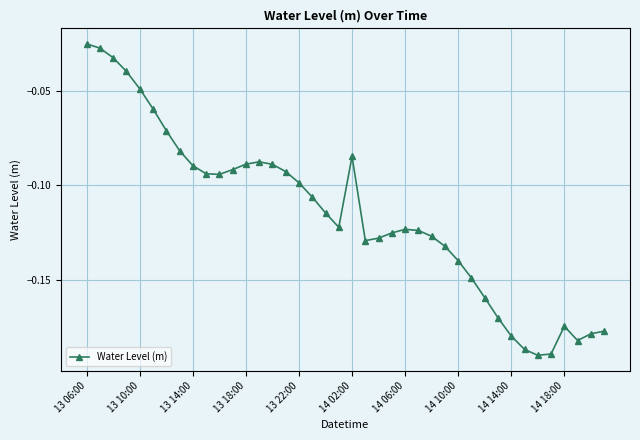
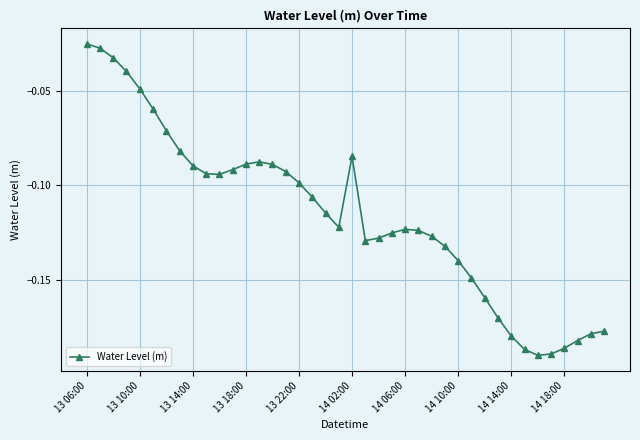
  {
    "13 06:00": -0.025,
    "13 10:00": -0.049,
    "13 14:00": -0.090,
    "13 18:00": -0.089,
    "13 22:00": -0.099,
    "14 02:00": -0.085,
    "14 06:00": -0.123,
    "14 10:00": -0.140,
    "14 14:00": -0.180,
-   "14 18:00": -0.174
+   "14 18:00": -0.186
  }
